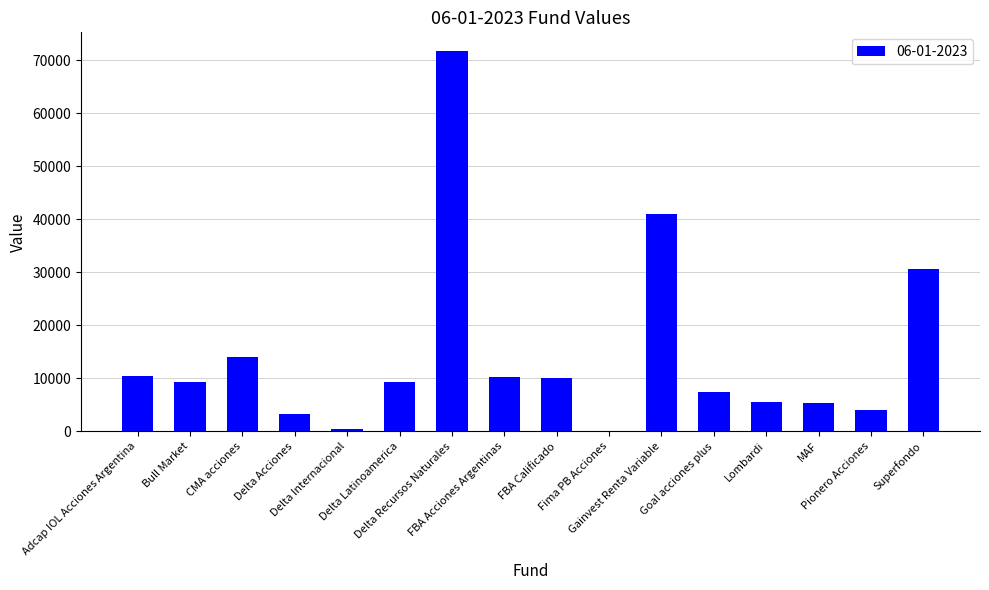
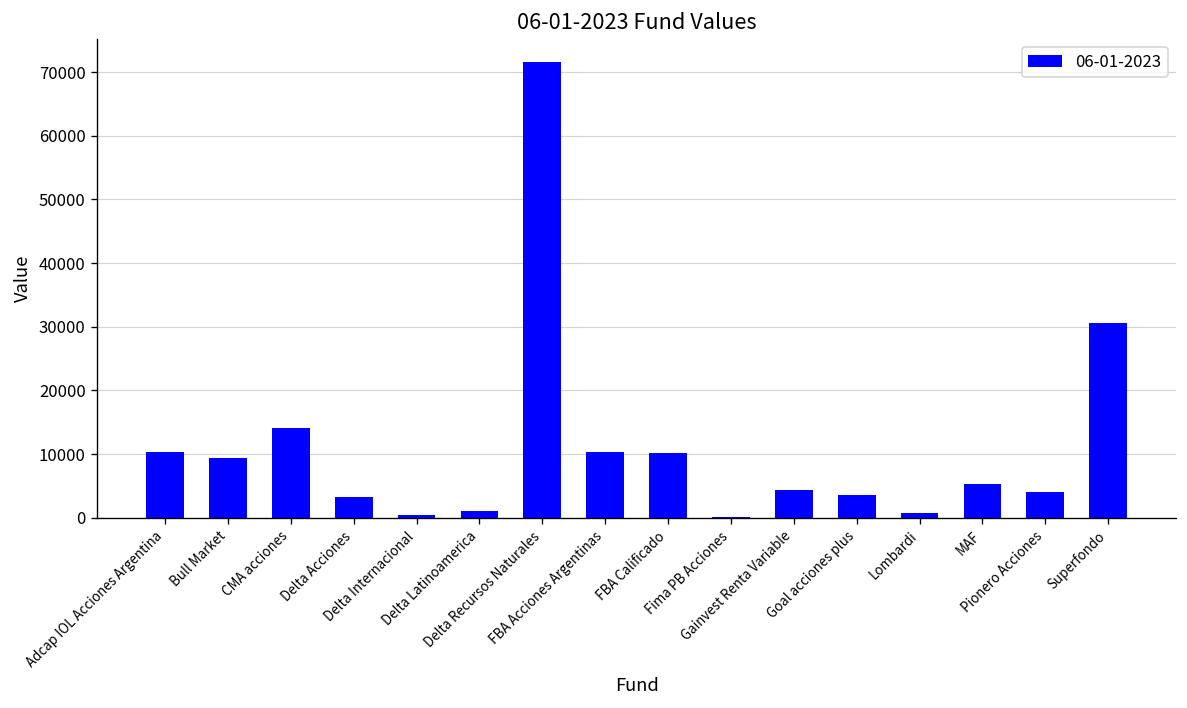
  {
    "Adcap IOL Acciones Argentina": 10000,
    "Bull Market": 9000,
    "CMA acciones": 14000,
    "Delta Acciones": 3000,
-   "Delta Latinoamerica": 9000,
+   "Delta Latinoamerica": 1000,
    "Delta Recursos Naturales": 72000,
    "FBA Acciones Argentinas": 10000,
    "FBA Calificado": 10000,
-   "Gainvest Renta Variable": 41000,
-   "Goal acciones plus": 7000,
-   "Lombardi": 6000,
+   "Gainvest Renta Variable": 4000,
+   "Goal acciones plus": 4000,
+   "Lombardi": 1000,
    "MAF": 5000,
    "Pionero Acciones": 4000,
    "Superfondo": 31000
  }
